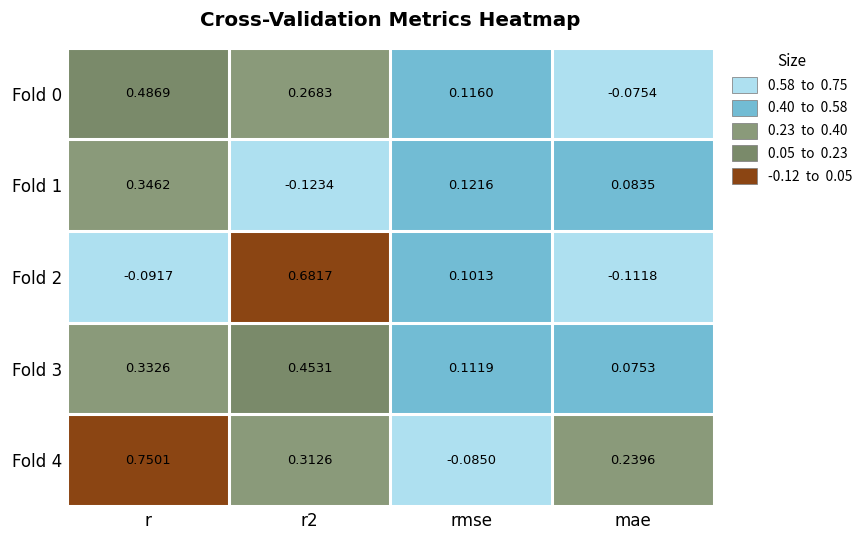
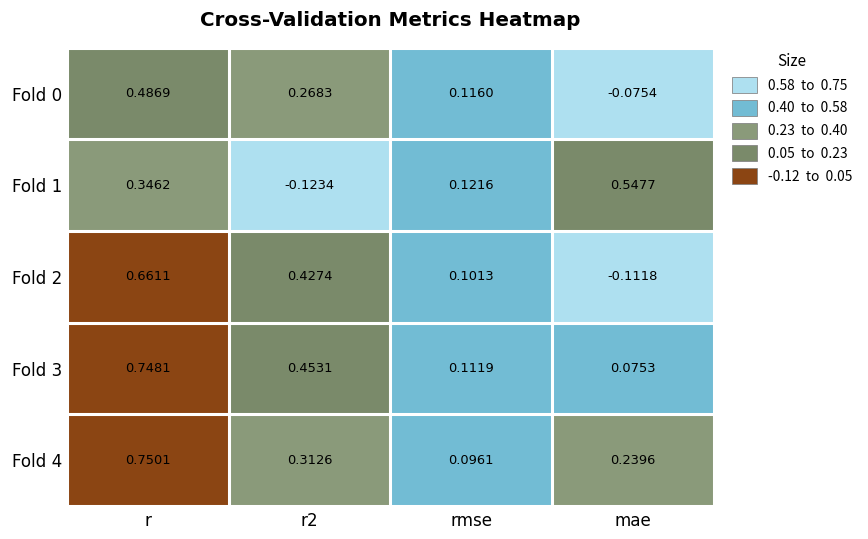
  {
    "Fold 0": {
      "r": 0.4869,
      "r2": 0.2683,
      "rmse": 0.1160,
      "mae": -0.0754
    },
    "Fold 1": {
      "r": 0.3462,
      "r2": -0.1234,
      "rmse": 0.1216,
-     "mae": 0.0835
+     "mae": 0.5477
    },
    "Fold 2": {
-     "r": -0.0917,
-     "r2": 0.6817,
+     "r": 0.6611,
+     "r2": 0.4274,
      "rmse": 0.1013,
      "mae": -0.1118
    },
    "Fold 3": {
-     "r": 0.3326,
+     "r": 0.7481,
      "r2": 0.4531,
      "rmse": 0.1119,
      "mae": 0.0753
    },
    "Fold 4": {
      "r": 0.7501,
      "r2": 0.3126,
-     "rmse": -0.0850,
+     "rmse": 0.0961,
      "mae": 0.2396
    }
  }
